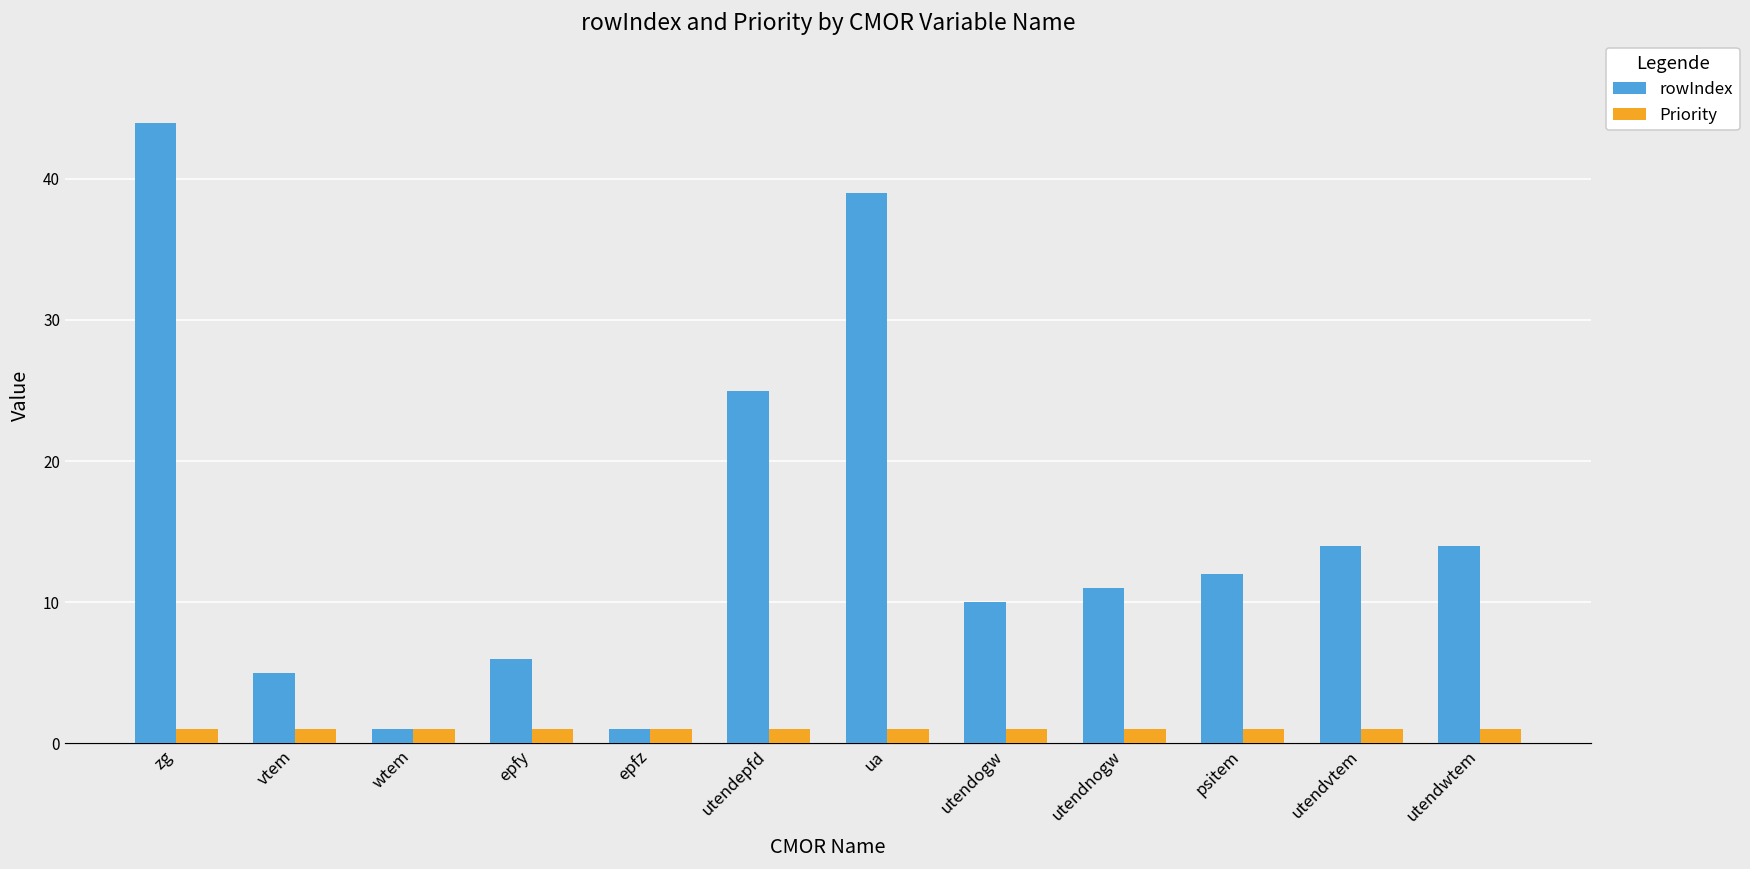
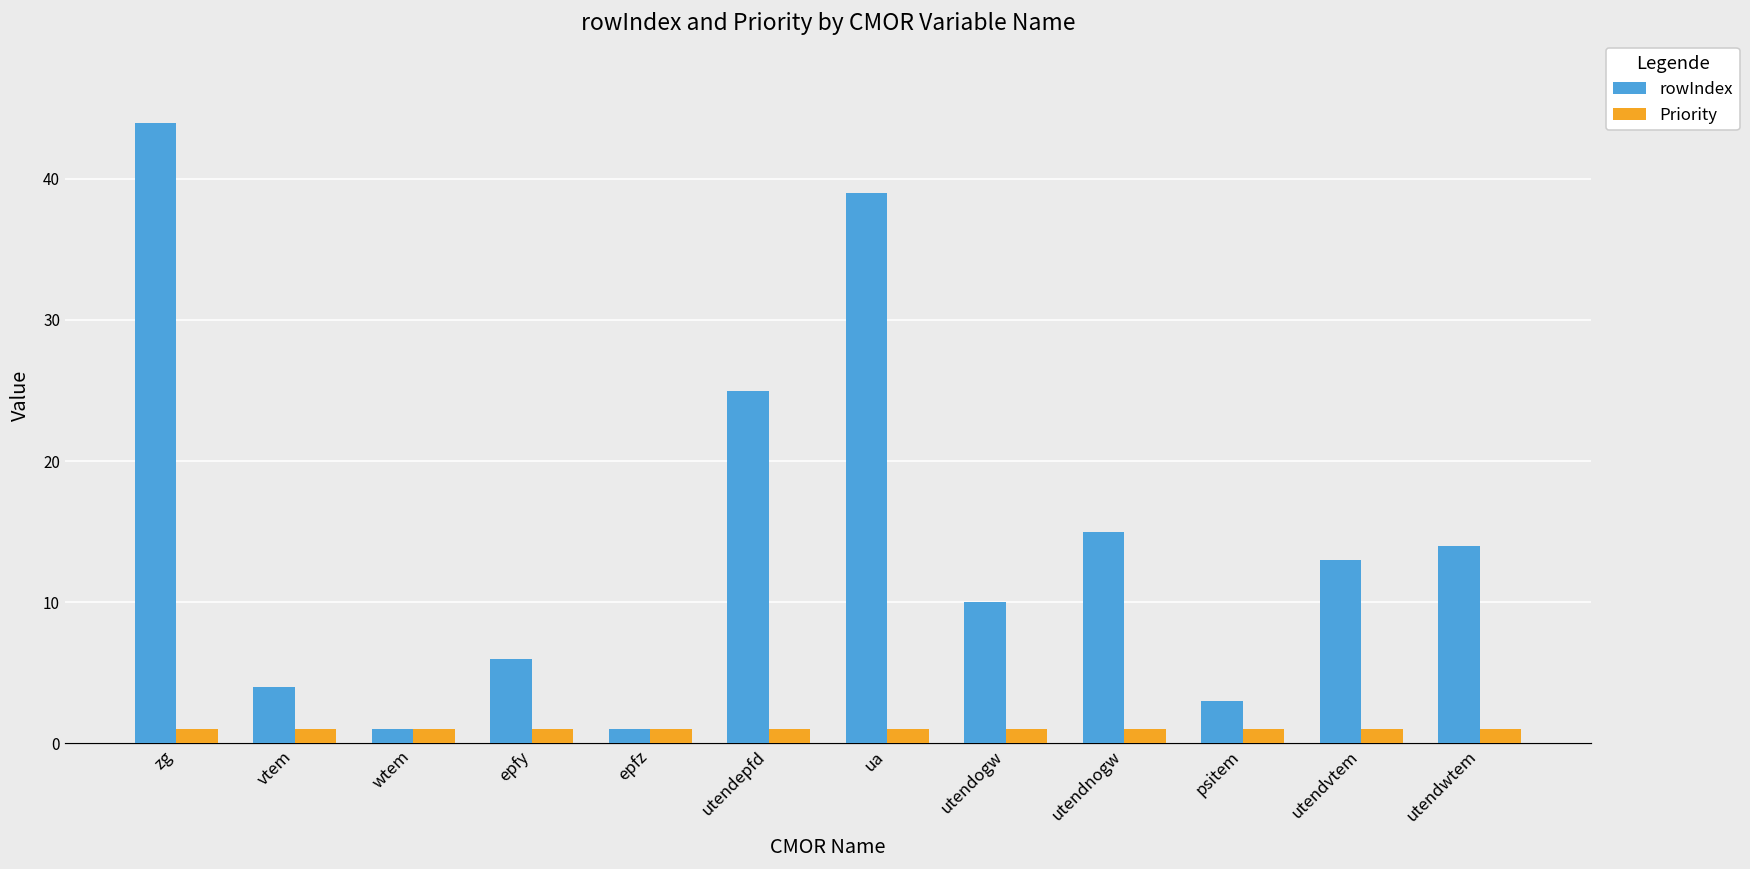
  {
    "rowIndex": {
      "zg": 44,
-     "vtem": 5,
+     "vtem": 4,
      "wtem": 1,
      "epfy": 6,
      "epfz": 1,
      "utendepfd": 25,
      "ua": 39,
      "utendogw": 10,
-     "utendnogw": 11,
-     "psitem": 12,
-     "utendvtem": 14,
+     "utendnogw": 15,
+     "psitem": 3,
+     "utendvtem": 13,
      "utendwtem": 14
    },
    "Priority": {
      "zg": 1,
      "vtem": 1,
      "wtem": 1,
      "epfy": 1,
      "epfz": 1,
      "utendepfd": 1,
      "ua": 1,
      "utendogw": 1,
      "utendnogw": 1,
      "psitem": 1,
      "utendvtem": 1,
      "utendwtem": 1
    }
  }
